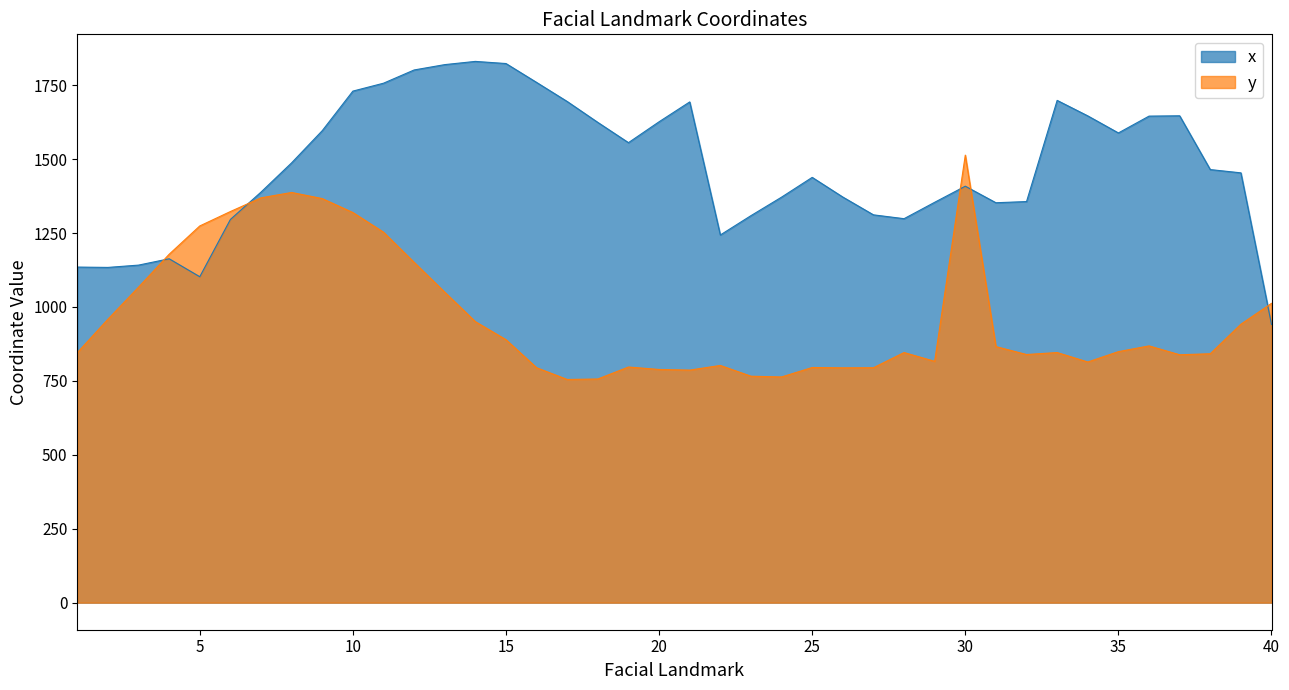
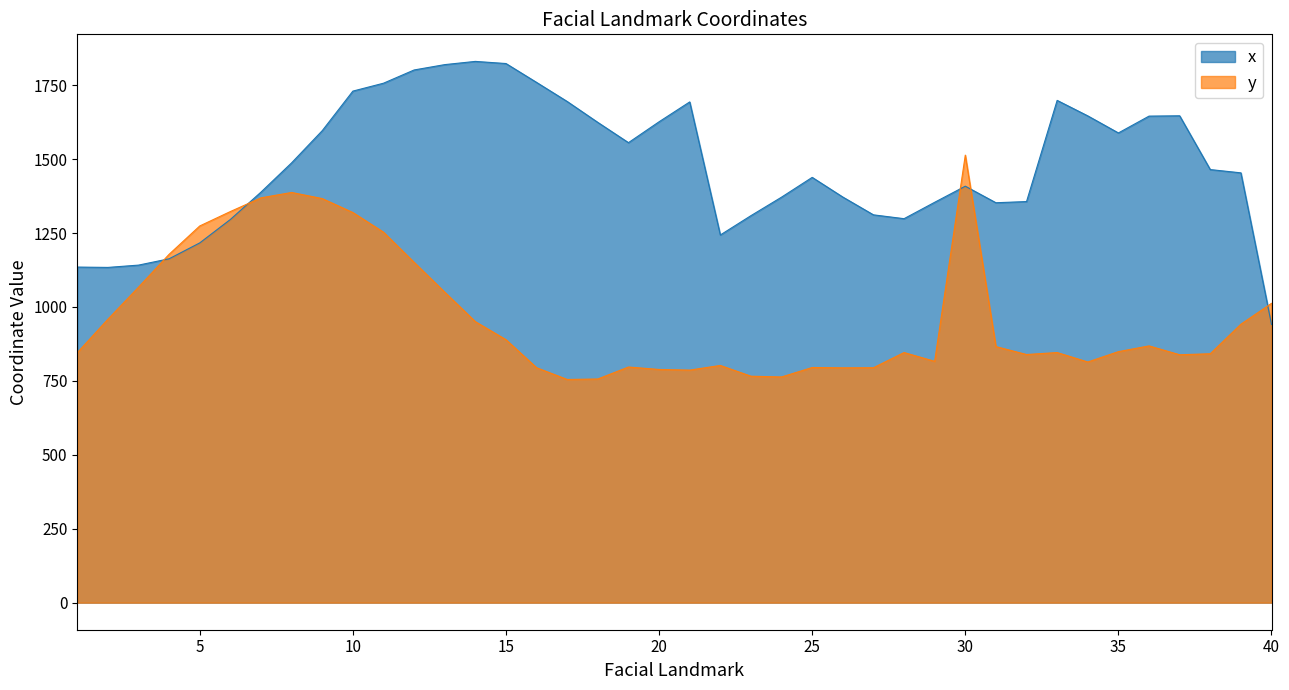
  {
    "x": {
-     "5": 1100,
+     "5": 1220,
      "10": 1730,
      "15": 1820,
      "20": 1630,
      "25": 1440,
      "30": 1410,
      "35": 1590,
      "40": 940
    },
    "y": {
      "5": 1270,
      "10": 1320,
      "15": 890,
      "20": 790,
      "25": 800,
      "30": 1510,
      "35": 850,
      "40": 1010
    }
  }
